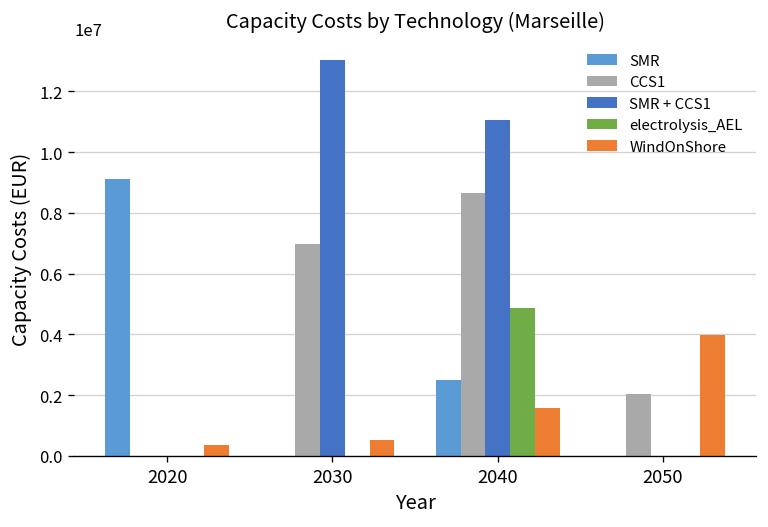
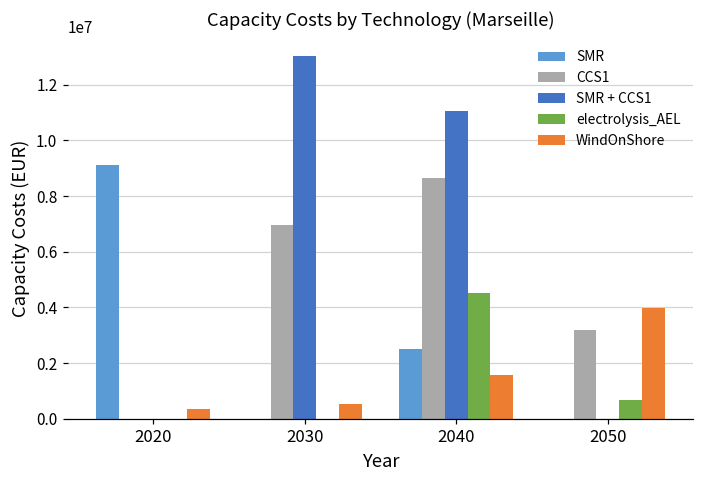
  {
    "CCS1": {
      "2020": 0,
      "2030": 7000000,
      "2040": 8700000,
-     "2050": 2100000
+     "2050": 3200000
    },
    "electrolysis_AEL": {
      "2020": 0,
      "2030": 0,
-     "2040": 4900000,
-     "2050": 0
+     "2040": 4500000,
+     "2050": 700000
    },
    "WindOnShore": {
      "2020": 400000,
      "2030": 500000,
      "2040": 1600000,
      "2050": 4000000
    }
  }
